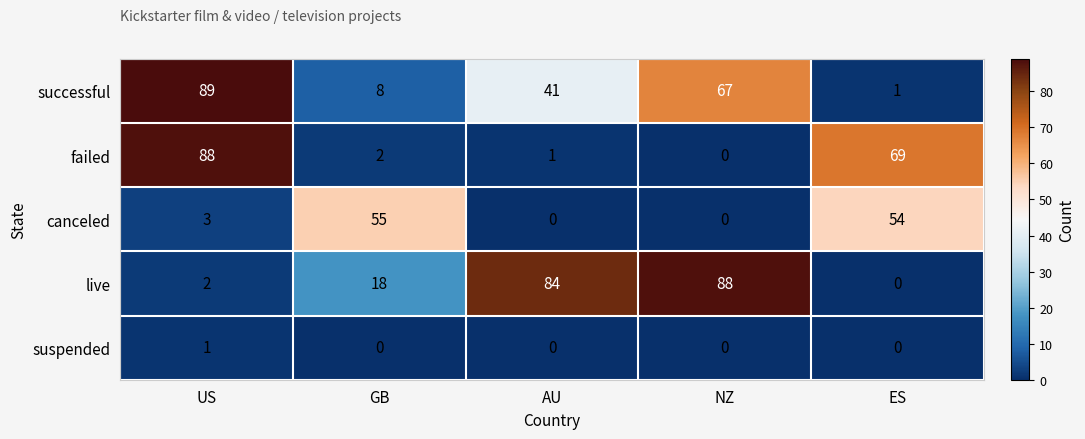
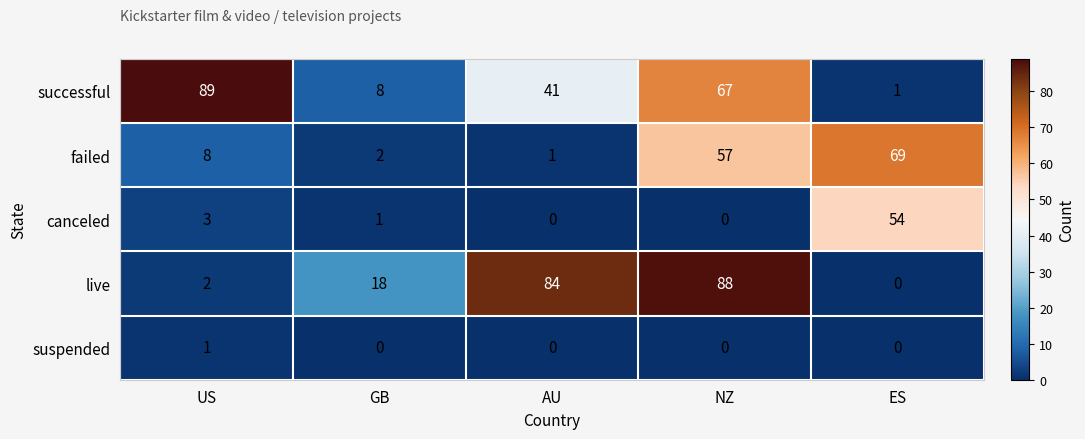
  {
    "successful": {
      "US": 89,
      "GB": 8,
      "AU": 41,
      "NZ": 67,
      "ES": 1
    },
    "failed": {
-     "US": 88,
+     "US": 8,
      "GB": 2,
      "AU": 1,
-     "NZ": 0,
+     "NZ": 57,
      "ES": 69
    },
    "canceled": {
      "US": 3,
-     "GB": 55,
+     "GB": 1,
      "AU": 0,
      "NZ": 0,
      "ES": 54
    },
    "live": {
      "US": 2,
      "GB": 18,
      "AU": 84,
      "NZ": 88,
      "ES": 0
    },
    "suspended": {
      "US": 1,
      "GB": 0,
      "AU": 0,
      "NZ": 0,
      "ES": 0
    }
  }
